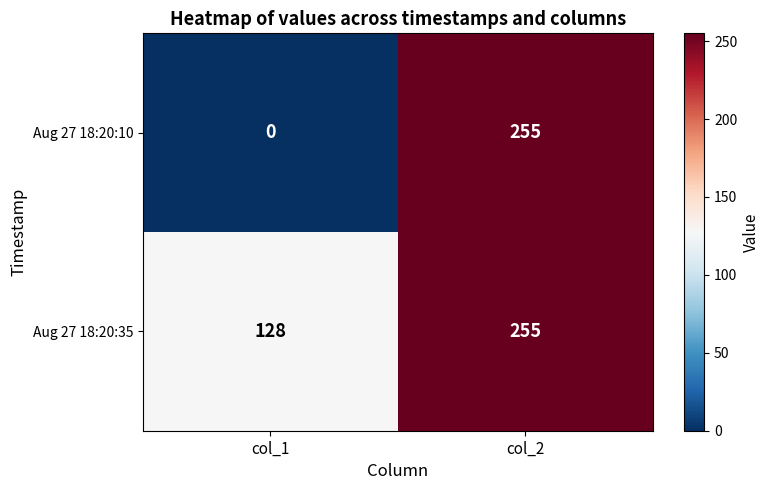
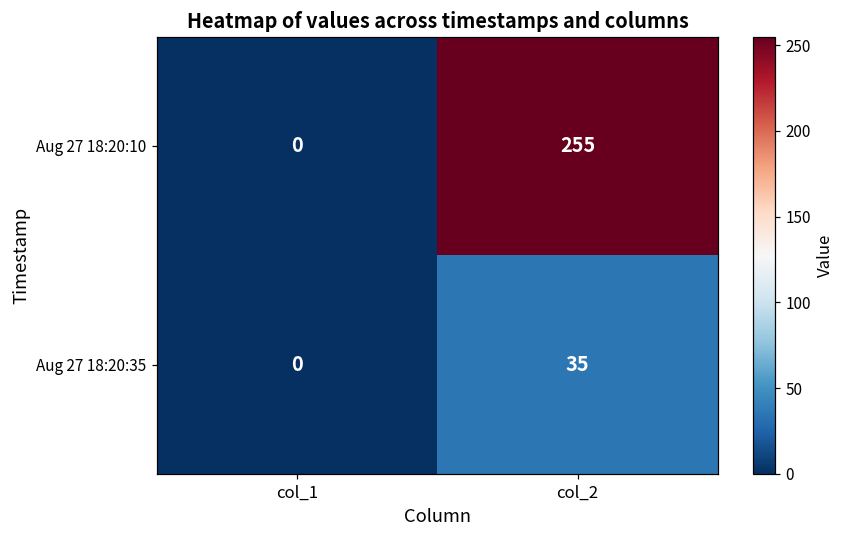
  {
    "Aug 27 18:20:10": {
      "col_1": 0,
      "col_2": 255
    },
    "Aug 27 18:20:35": {
-     "col_1": 128,
-     "col_2": 255
+     "col_1": 0,
+     "col_2": 35
    }
  }
